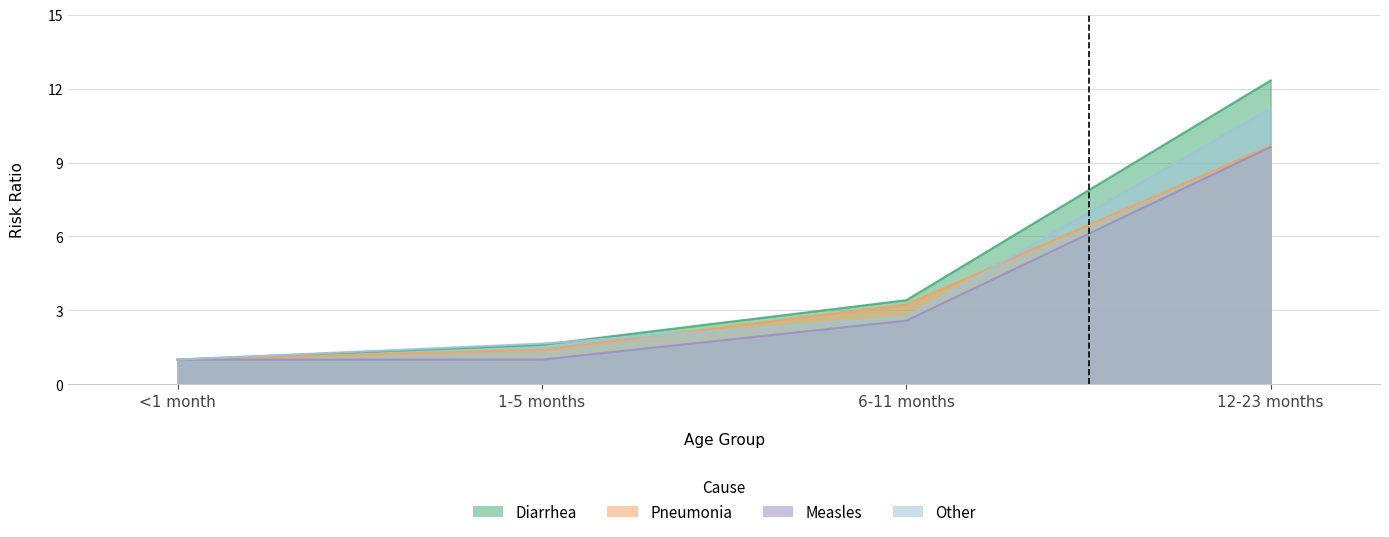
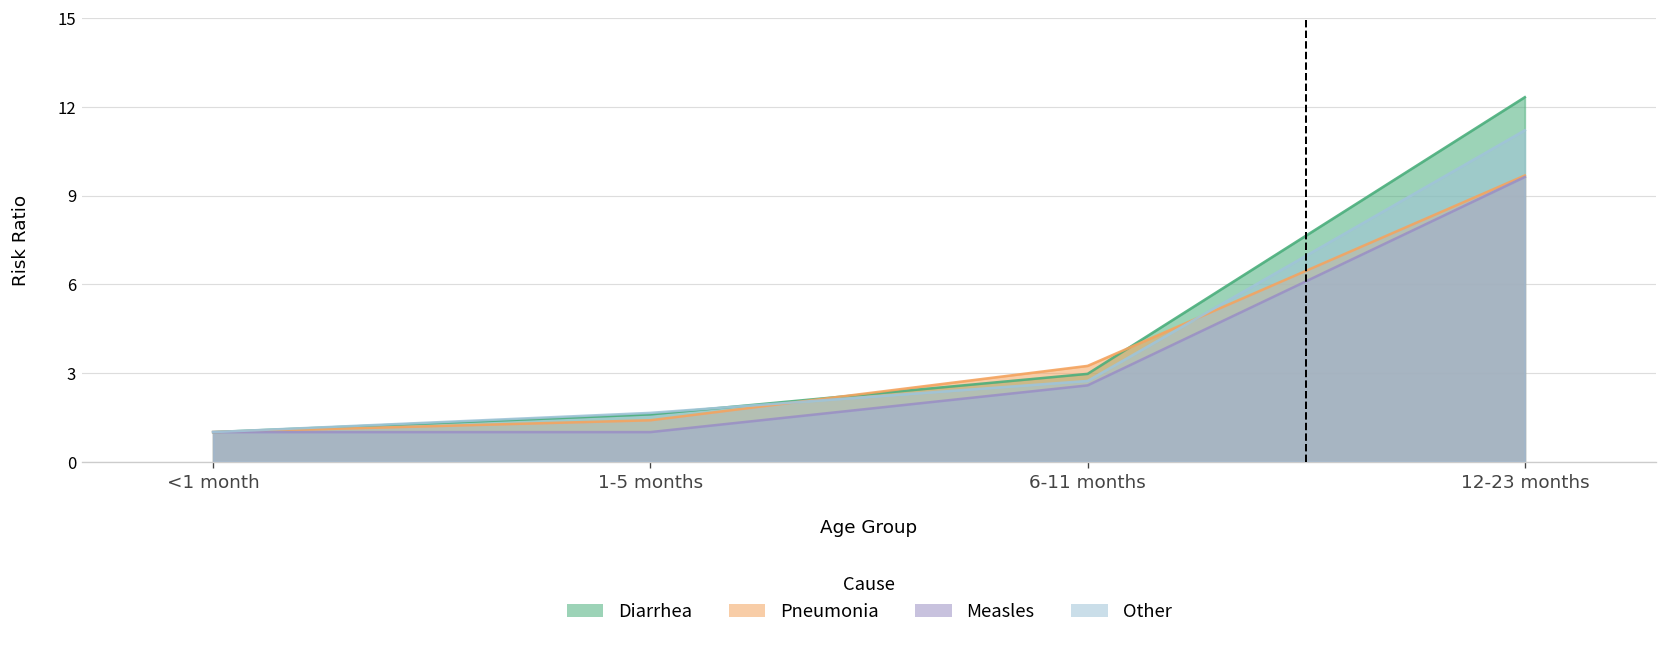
  {
    "Diarrhea": {
-     "6-11 months": 3.4,
+     "6-11 months": 3.0,
      "12-23 months": 12.3
    },
    "Pneumonia": {
      "1-5 months": 1.4,
      "6-11 months": 3.2
    }
  }
